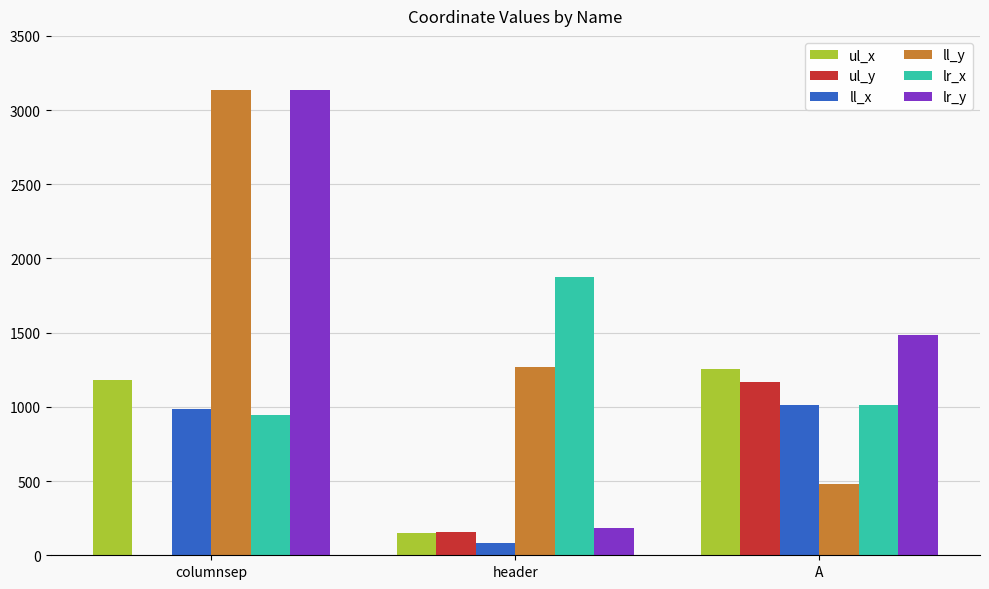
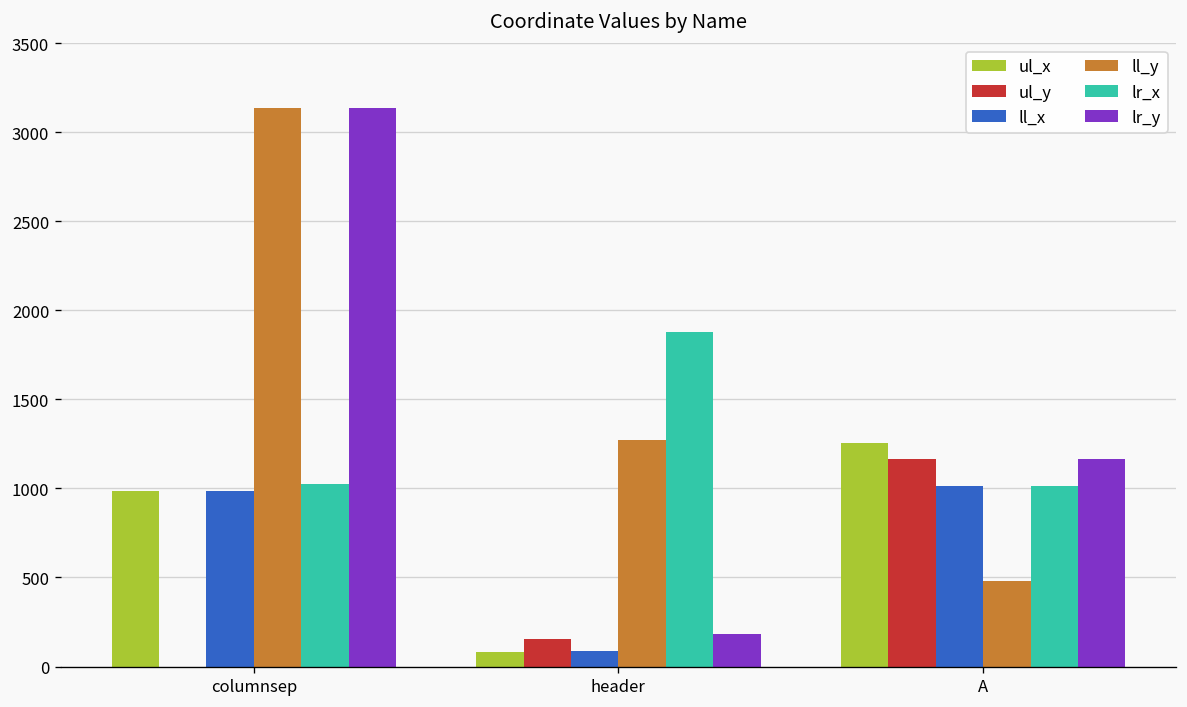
  {
    "ul_x": {
-     "columnsep": 1180,
-     "header": 150,
+     "columnsep": 980,
+     "header": 80,
      "A": 1260
    },
    "ul_y": {
      "columnsep": 0,
      "header": 150,
      "A": 1170
    },
    "ll_x": {
      "columnsep": 980,
      "header": 90,
      "A": 1020
    },
    "ll_y": {
      "columnsep": 3140,
      "header": 1270,
      "A": 480
    },
    "lr_x": {
-     "columnsep": 940,
+     "columnsep": 1020,
      "header": 1880,
      "A": 1020
    },
    "lr_y": {
      "columnsep": 3140,
      "header": 190,
-     "A": 1490
+     "A": 1170
    }
  }
